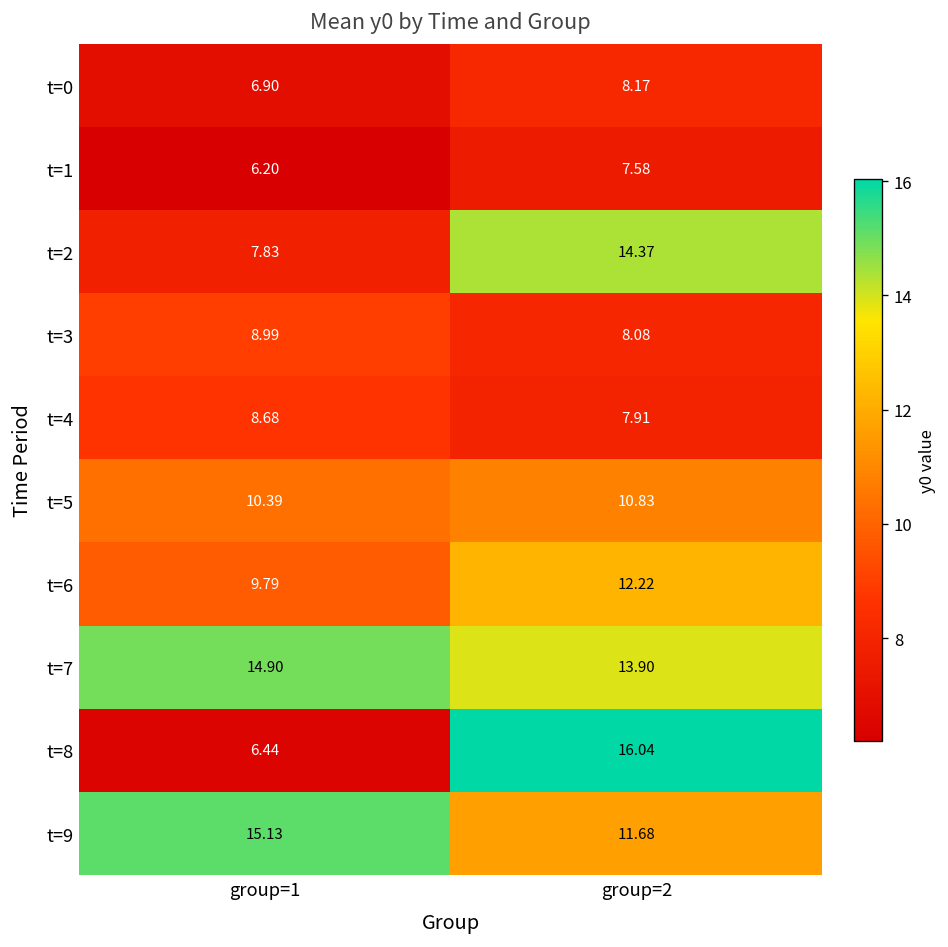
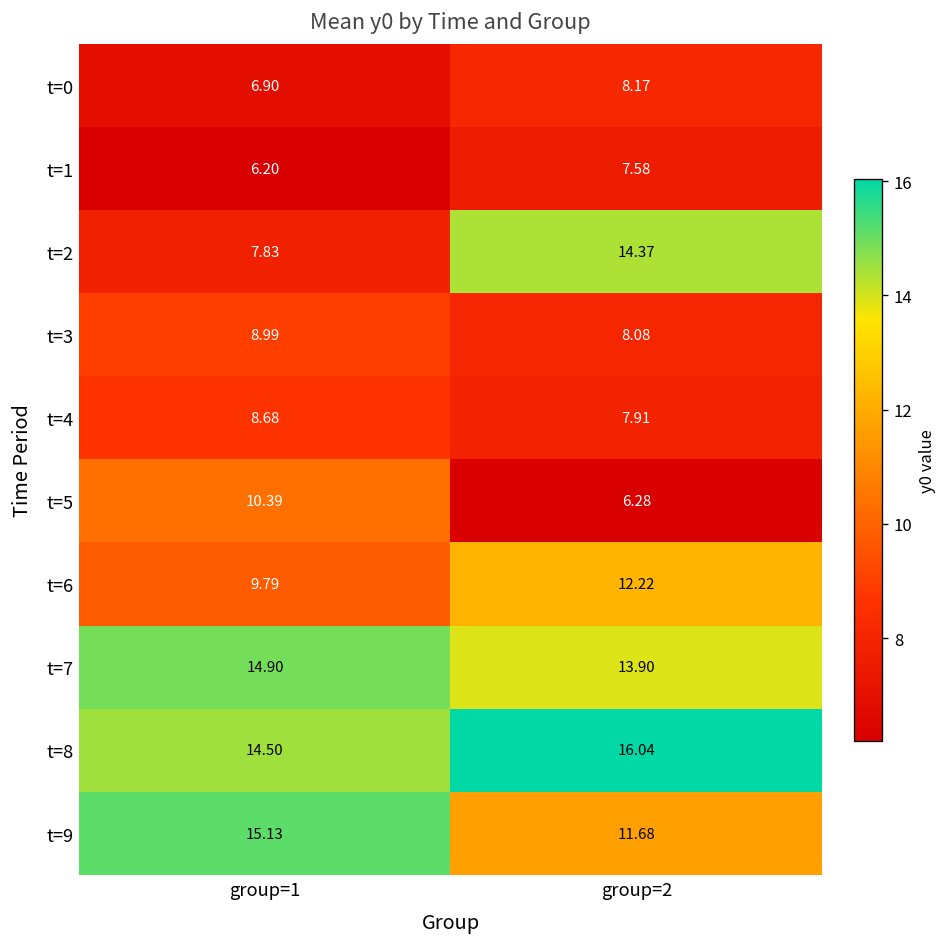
  {
    "t=0": {
      "group=1": 6.90,
      "group=2": 8.17
    },
    "t=1": {
      "group=1": 6.20,
      "group=2": 7.58
    },
    "t=2": {
      "group=1": 7.83,
      "group=2": 14.37
    },
    "t=3": {
      "group=1": 8.99,
      "group=2": 8.08
    },
    "t=4": {
      "group=1": 8.68,
      "group=2": 7.91
    },
    "t=5": {
      "group=1": 10.39,
-     "group=2": 10.83
+     "group=2": 6.28
    },
    "t=6": {
      "group=1": 9.79,
      "group=2": 12.22
    },
    "t=7": {
      "group=1": 14.90,
      "group=2": 13.90
    },
    "t=8": {
-     "group=1": 6.44,
+     "group=1": 14.50,
      "group=2": 16.04
    },
    "t=9": {
      "group=1": 15.13,
      "group=2": 11.68
    }
  }
